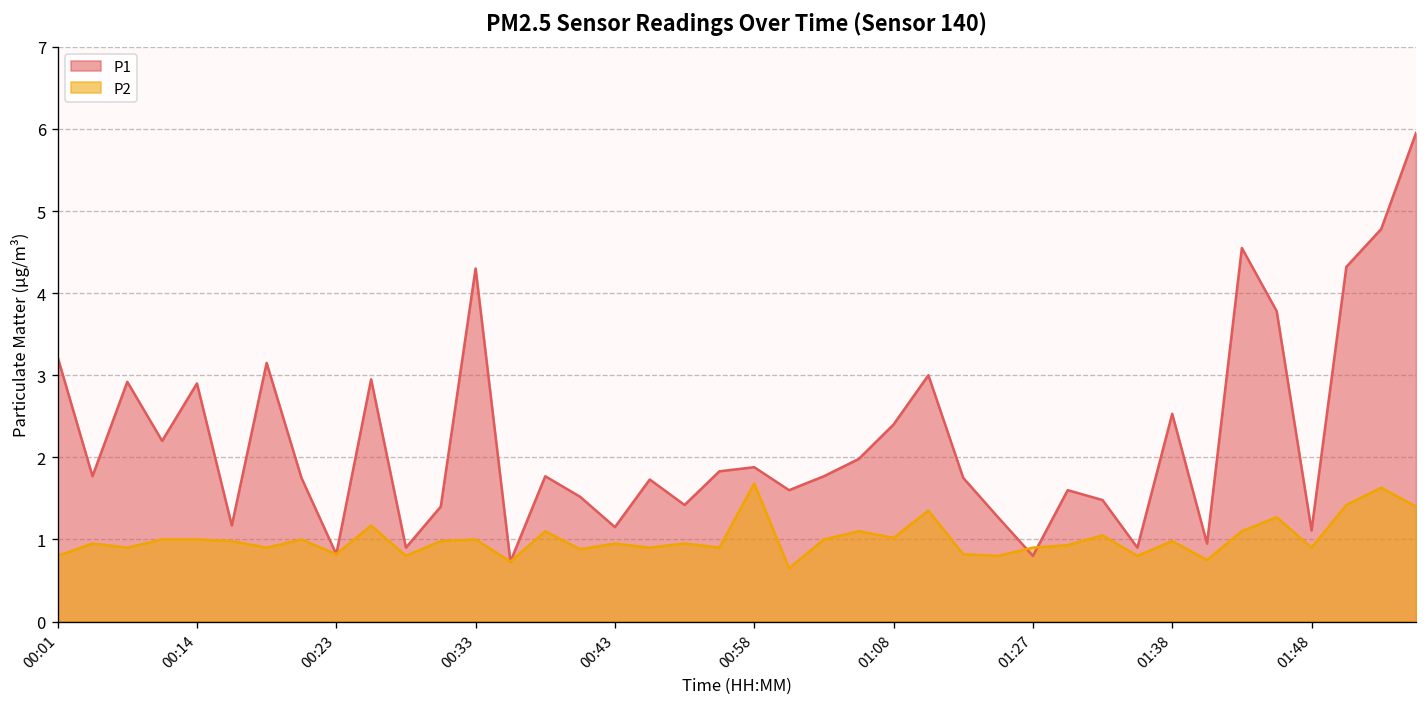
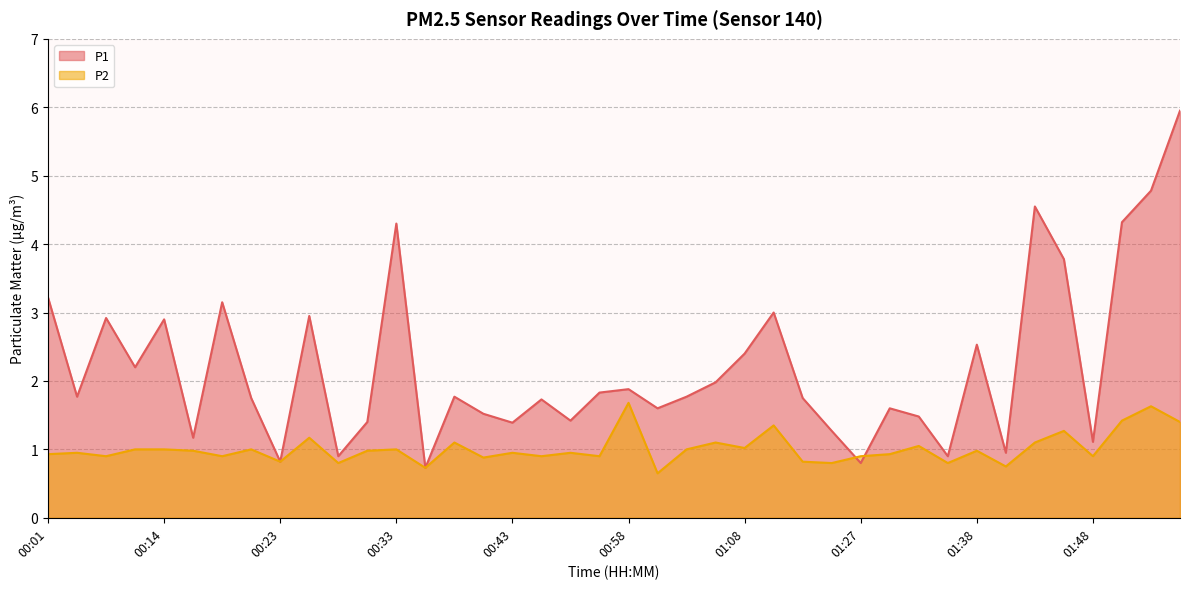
  {
    "P1": {
      "00:01": 3.2,
      "00:14": 2.9,
      "00:33": 4.3,
-     "00:43": 1.2,
+     "00:43": 1.4,
      "00:58": 1.9,
      "01:08": 2.4,
      "01:27": 0.8,
      "01:38": 2.5,
      "01:48": 1.1
    },
    "P2": {
-     "00:01": 0.8,
+     "00:01": 0.9,
      "00:14": 1.0,
      "00:33": 1.0,
      "00:43": 1.0,
      "00:58": 1.7,
      "01:08": 1.0,
      "01:27": 0.9,
      "01:38": 1.0,
      "01:48": 0.9
    }
  }
